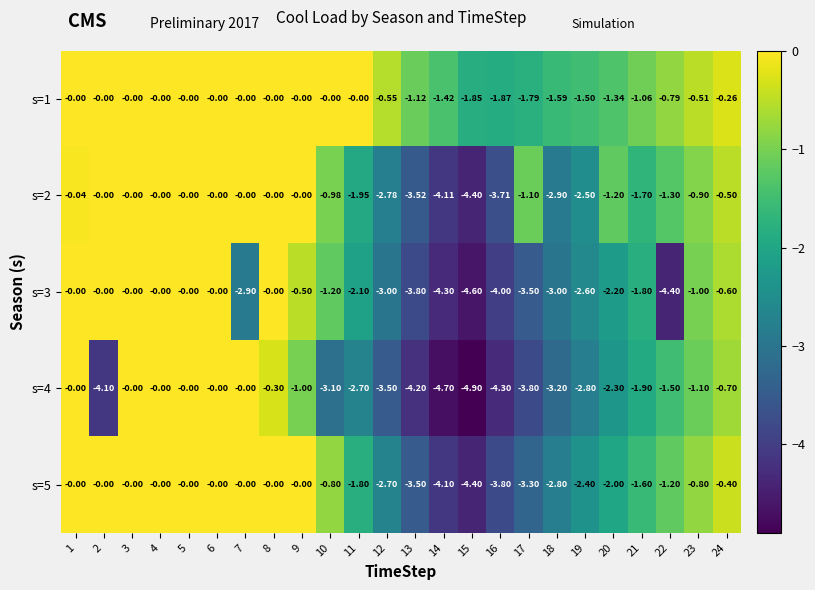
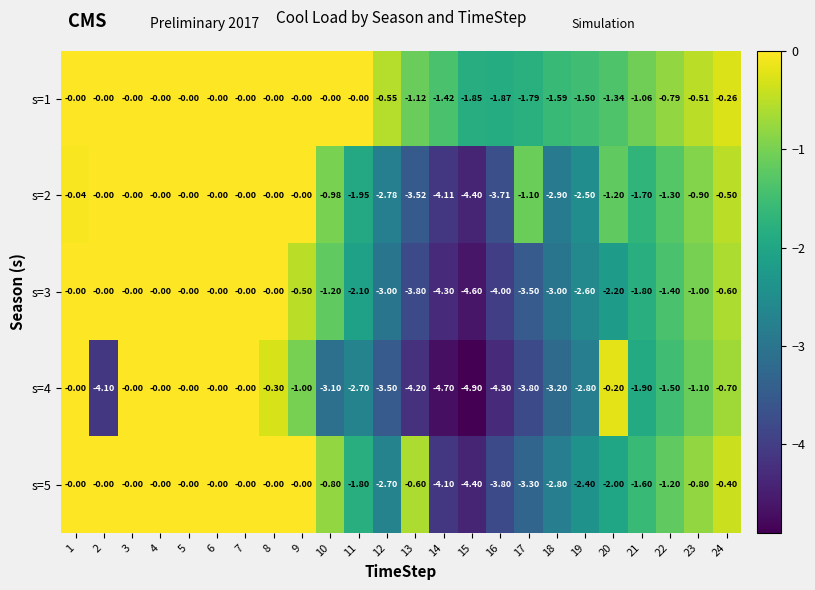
  {
    "s=1": {
      "1": -0.00,
      "2": -0.00,
      "3": -0.00,
      "4": -0.00,
      "5": -0.00,
      "6": -0.00,
      "7": -0.00,
      "8": -0.00,
      "9": -0.00,
      "10": -0.00,
      "11": -0.00,
      "12": -0.55,
      "13": -1.12,
      "14": -1.42,
      "15": -1.85,
      "16": -1.87,
      "17": -1.79,
      "18": -1.59,
      "19": -1.50,
      "20": -1.34,
      "21": -1.06,
      "22": -0.79,
      "23": -0.51,
      "24": -0.26
    },
    "s=2": {
      "1": -0.04,
      "2": -0.00,
      "3": -0.00,
      "4": -0.00,
      "5": -0.00,
      "6": -0.00,
      "7": -0.00,
      "8": -0.00,
      "9": -0.00,
      "10": -0.98,
      "11": -1.95,
      "12": -2.78,
      "13": -3.52,
      "14": -4.11,
      "15": -4.40,
      "16": -3.71,
      "17": -1.10,
      "18": -2.90,
      "19": -2.50,
      "20": -1.20,
      "21": -1.70,
      "22": -1.30,
      "23": -0.90,
      "24": -0.50
    },
    "s=3": {
      "1": -0.00,
      "2": -0.00,
      "3": -0.00,
      "4": -0.00,
      "5": -0.00,
      "6": -0.00,
-     "7": -2.90,
+     "7": -0.00,
      "8": -0.00,
      "9": -0.50,
      "10": -1.20,
      "11": -2.10,
      "12": -3.00,
      "13": -3.80,
      "14": -4.30,
      "15": -4.60,
      "16": -4.00,
      "17": -3.50,
      "18": -3.00,
      "19": -2.60,
      "20": -2.20,
      "21": -1.80,
-     "22": -4.40,
+     "22": -1.40,
      "23": -1.00,
      "24": -0.60
    },
    "s=4": {
      "1": -0.00,
      "2": -4.10,
      "3": -0.00,
      "4": -0.00,
      "5": -0.00,
      "6": -0.00,
      "7": -0.00,
      "8": -0.30,
      "9": -1.00,
      "10": -3.10,
      "11": -2.70,
      "12": -3.50,
      "13": -4.20,
      "14": -4.70,
      "15": -4.90,
      "16": -4.30,
      "17": -3.80,
      "18": -3.20,
      "19": -2.80,
-     "20": -2.30,
+     "20": -0.20,
      "21": -1.90,
      "22": -1.50,
      "23": -1.10,
      "24": -0.70
    },
    "s=5": {
      "1": -0.00,
      "2": -0.00,
      "3": -0.00,
      "4": -0.00,
      "5": -0.00,
      "6": -0.00,
      "7": -0.00,
      "8": -0.00,
      "9": -0.00,
      "10": -0.80,
      "11": -1.80,
      "12": -2.70,
-     "13": -3.50,
+     "13": -0.60,
      "14": -4.10,
      "15": -4.40,
      "16": -3.80,
      "17": -3.30,
      "18": -2.80,
      "19": -2.40,
      "20": -2.00,
      "21": -1.60,
      "22": -1.20,
      "23": -0.80,
      "24": -0.40
    }
  }
